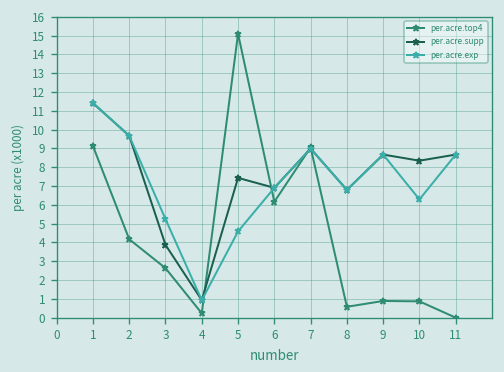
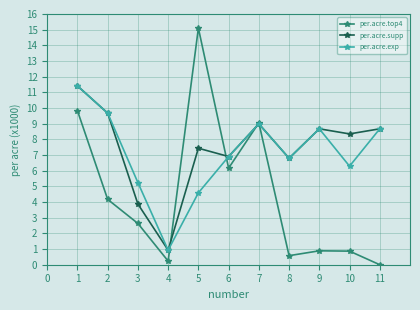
  {
    "per.acre.top4": {
-     "1": 9.1,
+     "1": 9.8,
      "2": 4.2,
      "3": 2.6,
      "4": 0.2,
      "5": 15.1,
      "6": 6.2,
      "8": 0.6,
      "9": 0.9,
      "10": 0.9,
      "11": 0.0
    },
    "per.acre.supp": {
      "3": 3.9,
      "5": 7.4,
      "10": 8.3
    },
    "per.acre.exp": {
      "3": 5.2,
      "5": 4.6,
      "10": 6.3
    }
  }
